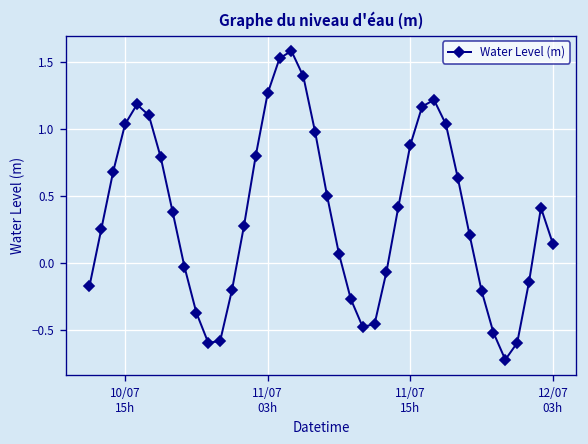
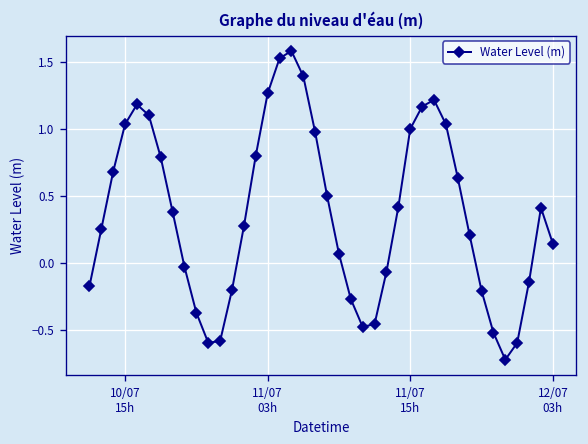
  {
    "10/07 15h": 1.04,
    "11/07 03h": 1.27,
-   "11/07 15h": 0.88,
+   "11/07 15h": 1.00,
    "12/07 03h": 0.15
  }
